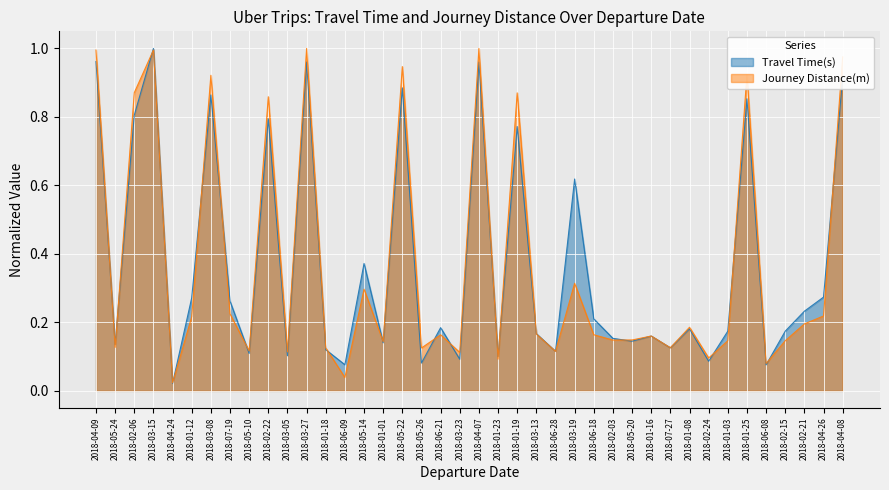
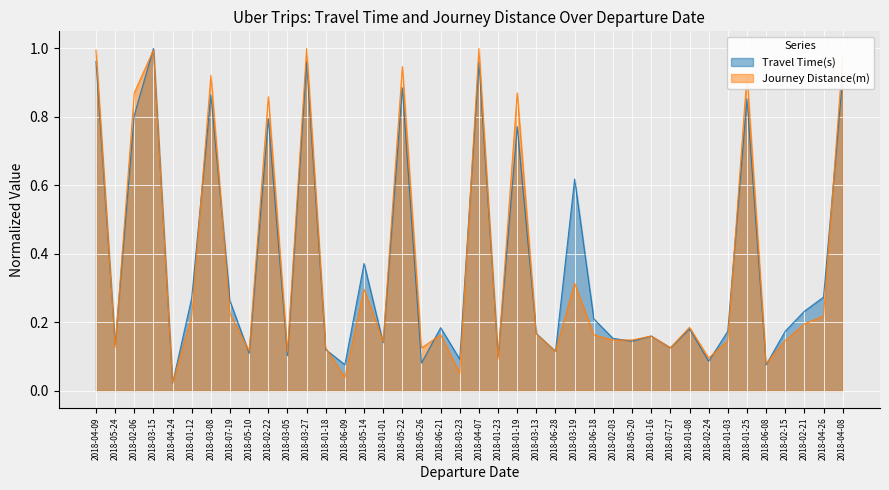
  {
    "Travel Time(s)": {
      "2018-04-09": 0.96,
      "2018-05-24": 0.14,
      "2018-02-06": 0.81,
      "2018-01-12": 0.27,
      "2018-03-08": 0.86,
      "2018-07-19": 0.26,
      "2018-02-22": 0.79,
      "2018-03-05": 0.10,
      "2018-03-27": 0.96,
      "2018-06-09": 0.08,
      "2018-05-14": 0.37,
      "2018-05-22": 0.88,
      "2018-05-26": 0.08,
      "2018-06-21": 0.18,
      "2018-03-23": 0.09,
      "2018-04-07": 0.96,
      "2018-01-23": 0.10,
      "2018-01-19": 0.77,
      "2018-03-19": 0.62,
      "2018-06-18": 0.21,
      "2018-02-24": 0.09,
      "2018-01-03": 0.17,
      "2018-01-25": 0.85,
      "2018-02-15": 0.17,
      "2018-02-21": 0.23,
      "2018-04-26": 0.27
    },
    "Journey Distance(m)": {
      "2018-04-09": 1.00,
      "2018-05-24": 0.13,
      "2018-02-06": 0.87,
      "2018-01-12": 0.22,
      "2018-03-08": 0.92,
      "2018-07-19": 0.22,
      "2018-02-22": 0.86,
      "2018-03-05": 0.11,
      "2018-03-27": 1.00,
      "2018-06-09": 0.04,
      "2018-05-14": 0.30,
      "2018-05-22": 0.95,
      "2018-05-26": 0.13,
      "2018-06-21": 0.16,
-     "2018-03-23": 0.11,
+     "2018-03-23": 0.05,
      "2018-04-07": 1.00,
      "2018-01-23": 0.09,
      "2018-01-19": 0.87,
      "2018-03-19": 0.31,
      "2018-06-18": 0.16,
      "2018-02-24": 0.10,
      "2018-01-03": 0.15,
      "2018-02-15": 0.15,
      "2018-02-21": 0.20,
      "2018-04-26": 0.22
    }
  }
